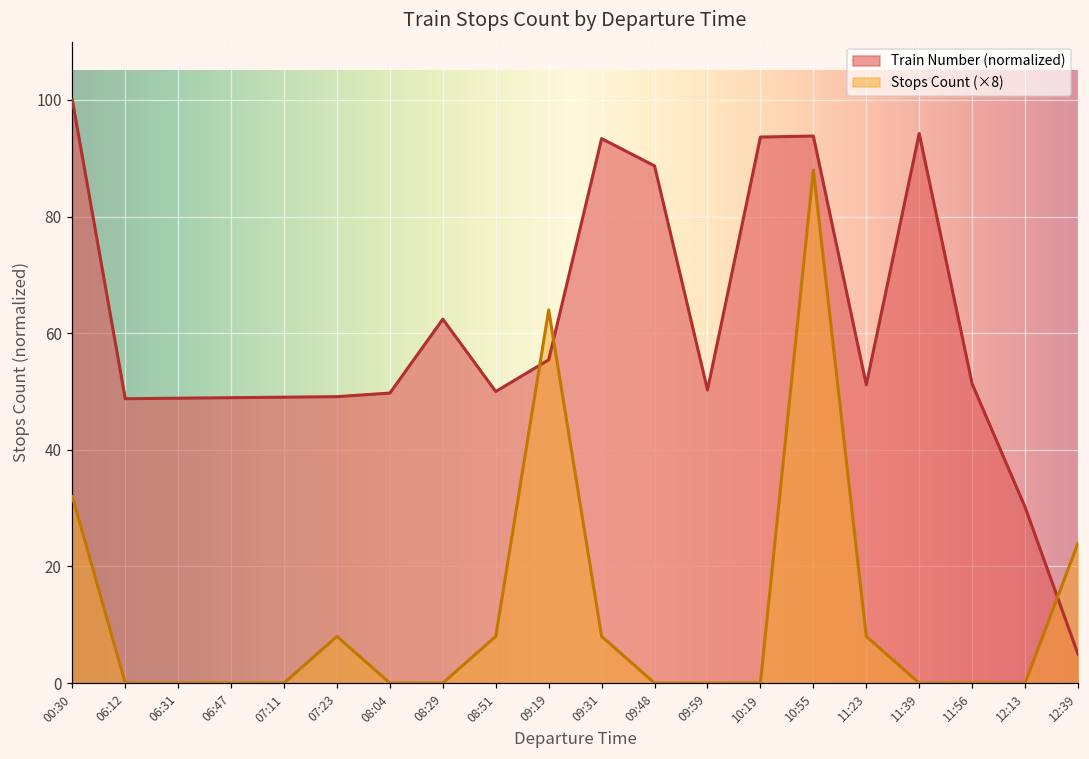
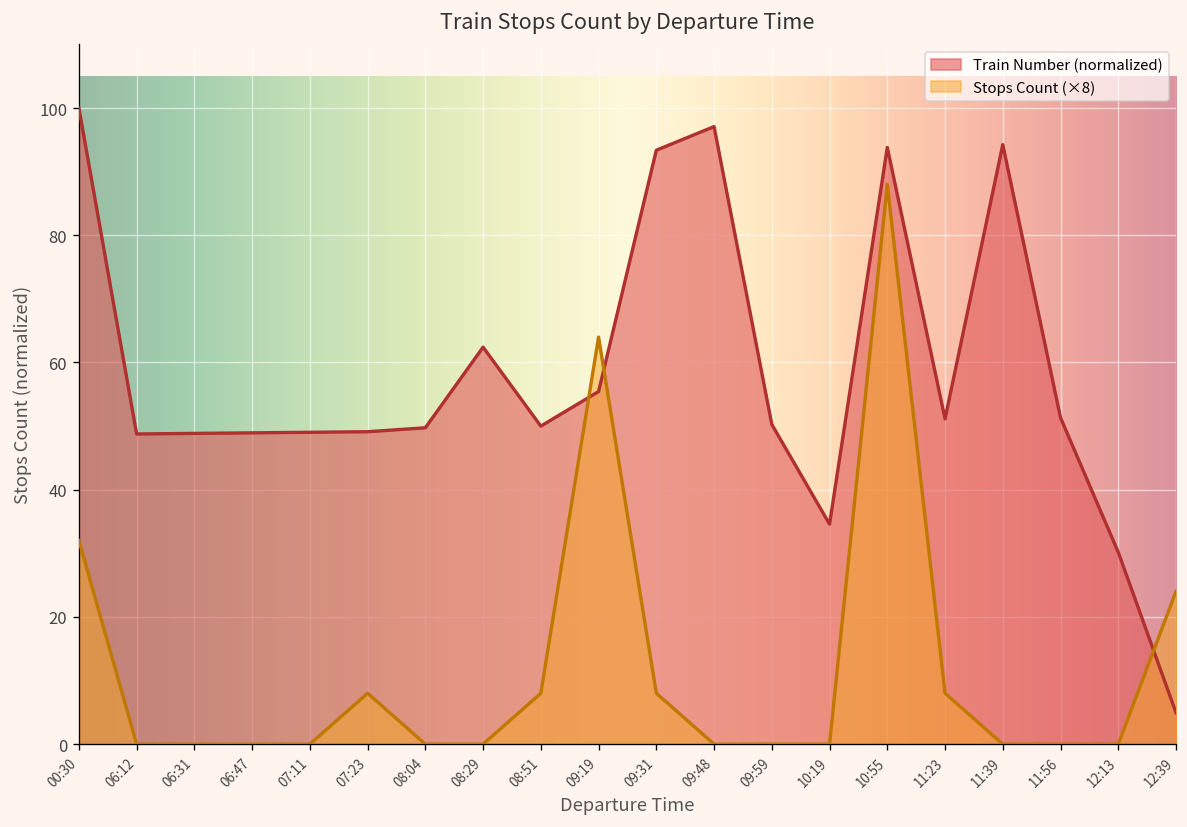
  {
    "Train Number (normalized)": {
      "00:30": 100,
      "06:12": 49,
      "06:31": 49,
      "06:47": 49,
      "07:11": 49,
      "07:23": 49,
      "08:04": 50,
      "08:29": 62,
      "08:51": 50,
      "09:19": 55,
      "09:31": 93,
-     "09:48": 89,
+     "09:48": 97,
      "09:59": 50,
-     "10:19": 94,
+     "10:19": 35,
      "10:55": 94,
      "11:23": 51,
      "11:39": 94,
      "11:56": 51,
      "12:13": 30,
      "12:39": 5
    },
    "Stops Count (×8)": {
      "00:30": 32,
      "06:12": 0,
      "06:31": 0,
      "06:47": 0,
      "07:11": 0,
      "07:23": 8,
      "08:04": 0,
      "08:29": 0,
      "08:51": 8,
      "09:19": 64,
      "09:31": 8,
      "09:48": 0,
      "09:59": 0,
      "10:19": 0,
      "10:55": 88,
      "11:23": 8,
      "11:39": 0,
      "11:56": 0,
      "12:13": 0,
      "12:39": 24
    }
  }
